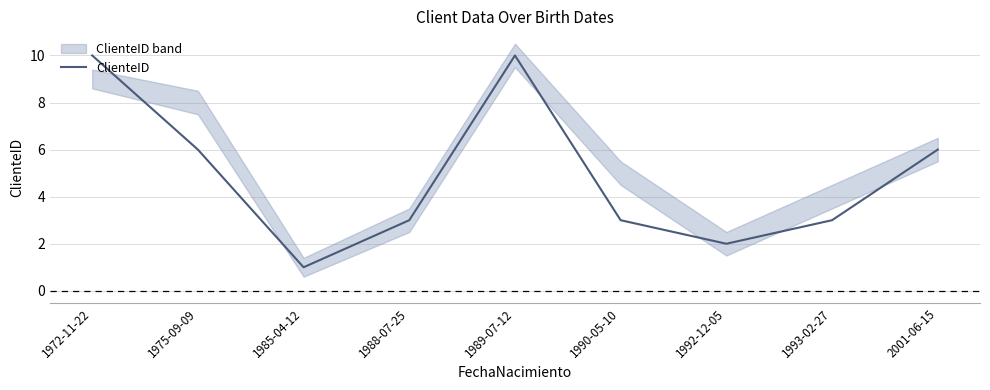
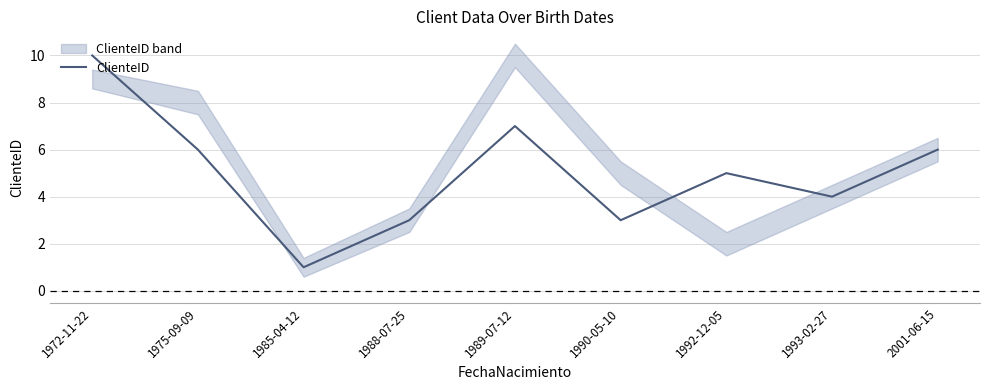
  {
    "ClienteID": {
      "1972-11-22": 10,
      "1975-09-09": 6,
      "1985-04-12": 1,
      "1988-07-25": 3,
-     "1989-07-12": 10,
+     "1989-07-12": 7,
      "1990-05-10": 3,
-     "1992-12-05": 2,
-     "1993-02-27": 3,
+     "1992-12-05": 5,
+     "1993-02-27": 4,
      "2001-06-15": 6
    }
  }
